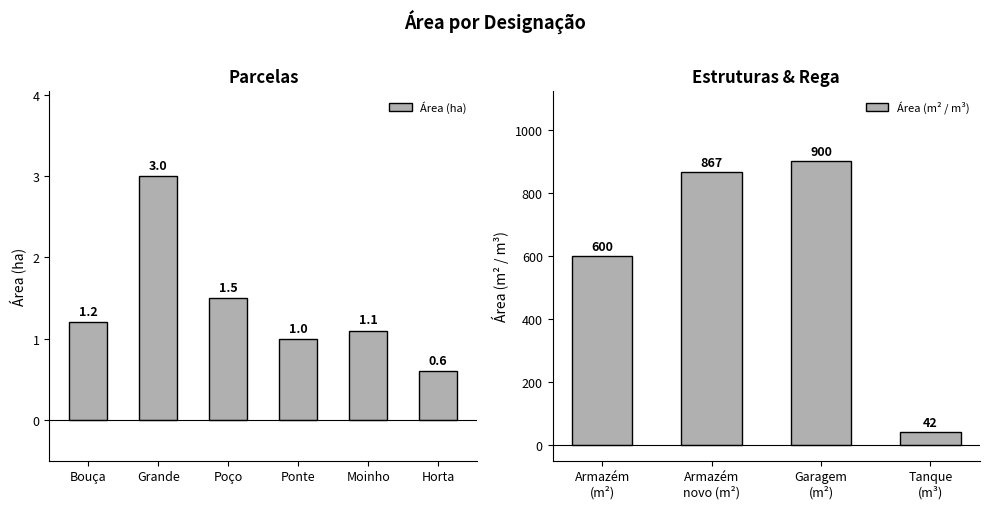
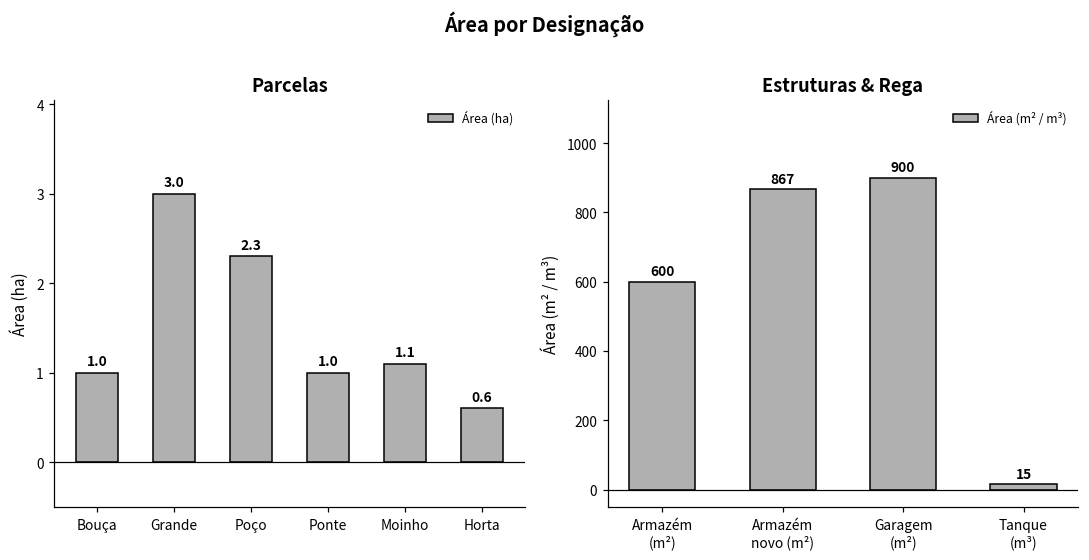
  {
    "Parcelas": {
-     "Bouça": 1.2,
+     "Bouça": 1.0,
      "Grande": 3.0,
-     "Poço": 1.5,
+     "Poço": 2.3,
      "Ponte": 1.0,
      "Moinho": 1.1,
      "Horta": 0.6
    },
    "Estruturas & Rega": {
      "Armazém (m²)": 600,
      "Armazém novo (m²)": 867,
      "Garagem (m²)": 900,
-     "Tanque (m³)": 42
+     "Tanque (m³)": 15
    }
  }
